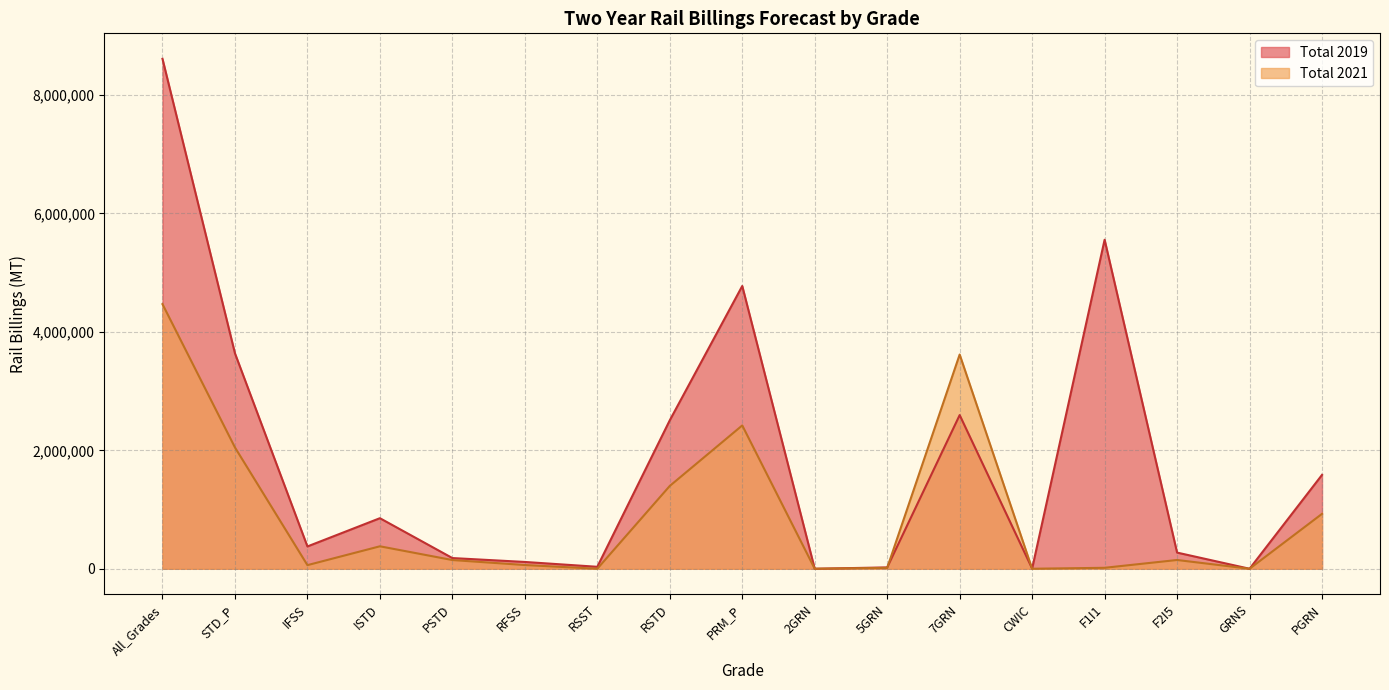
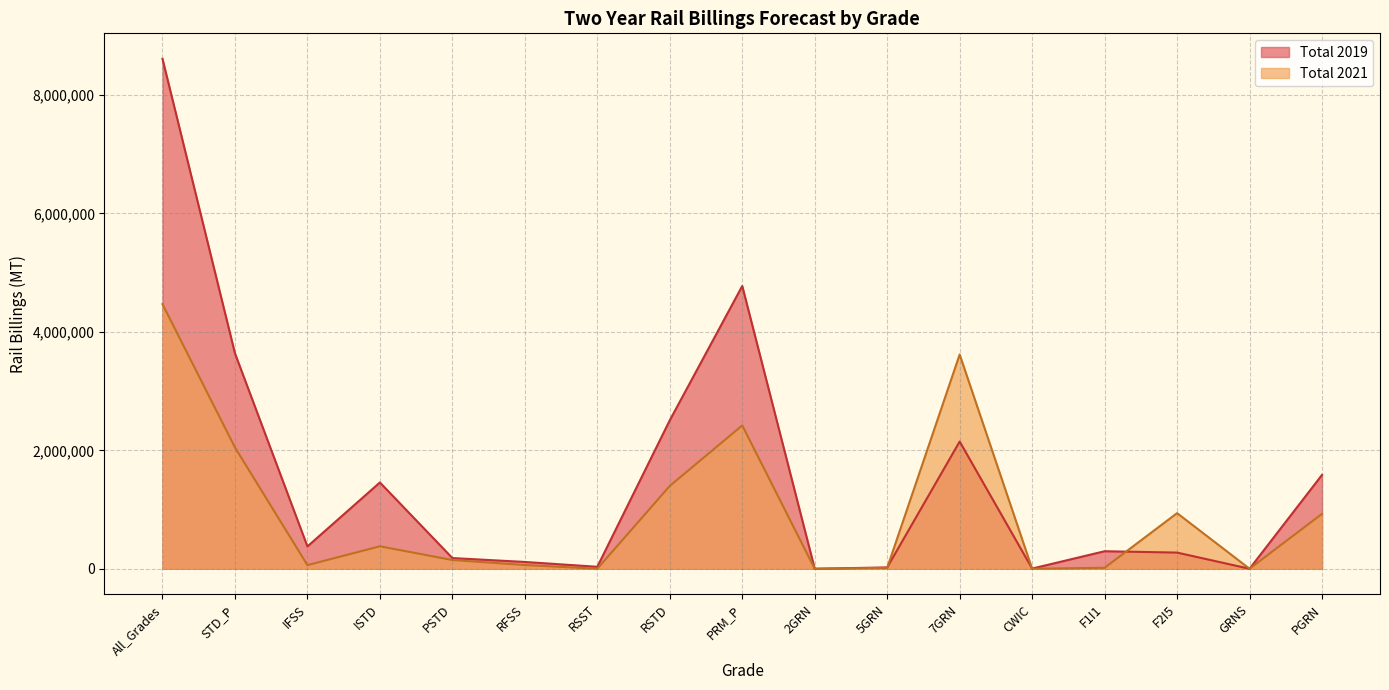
  {
    "Total 2019": {
      "All_Grades": "8,600,000",
      "STD_P": "3,600,000",
      "IFSS": "400,000",
-     "ISTD": "900,000",
+     "ISTD": "1,500,000",
      "RFSS": "100,000",
      "RSTD": "2,500,000",
      "PRM_P": "4,800,000",
-     "7GRN": "2,600,000",
-     "F1I1": "5,600,000",
+     "7GRN": "2,100,000",
+     "F1I1": "300,000",
      "F2I5": "300,000",
      "PGRN": "1,600,000"
    },
    "Total 2021": {
      "All_Grades": "4,500,000",
      "STD_P": "2,000,000",
      "IFSS": "100,000",
      "ISTD": "400,000",
      "RFSS": "100,000",
      "RSTD": "1,400,000",
      "PRM_P": "2,400,000",
      "7GRN": "3,600,000",
      "F1I1": "0",
-     "F2I5": "100,000",
+     "F2I5": "900,000",
      "PGRN": "900,000"
    }
  }
